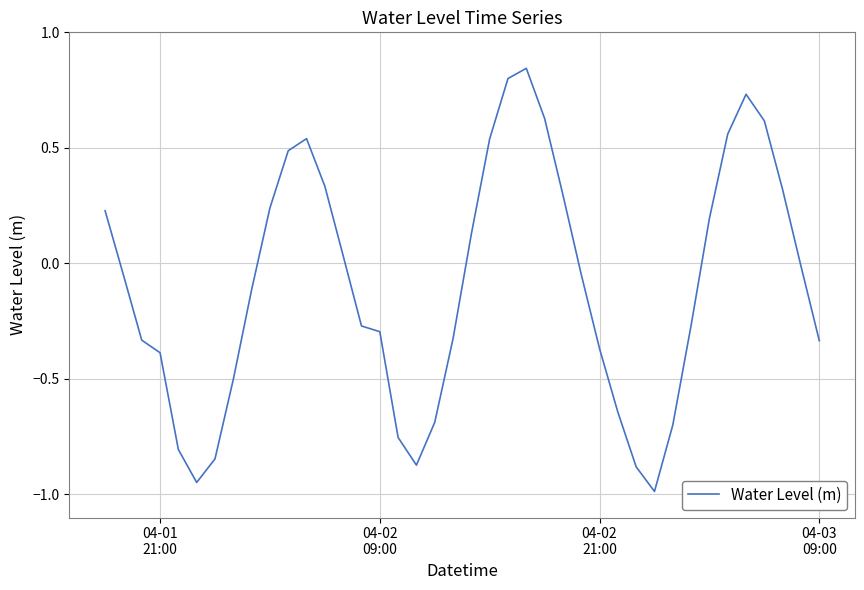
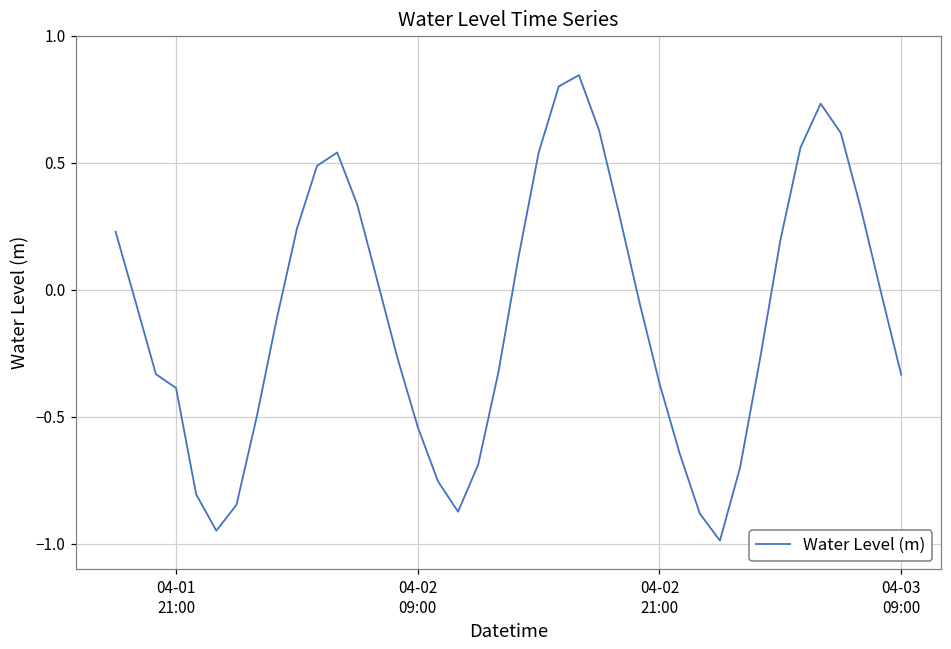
  {
    "04-01 21:00": -0.39,
-   "04-02 09:00": -0.30,
+   "04-02 09:00": -0.54,
    "04-02 21:00": -0.37,
    "04-03 09:00": -0.33
  }
